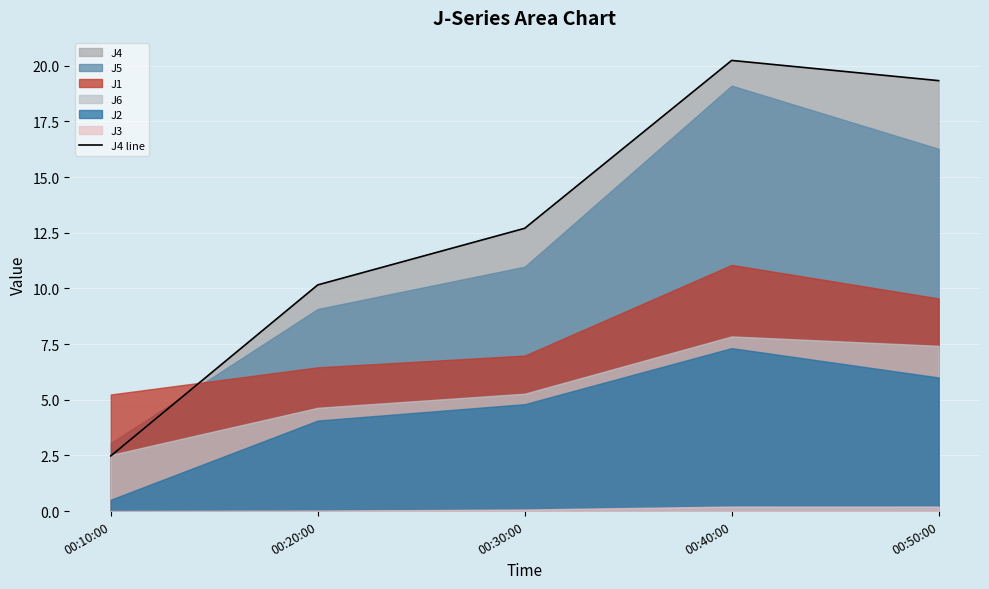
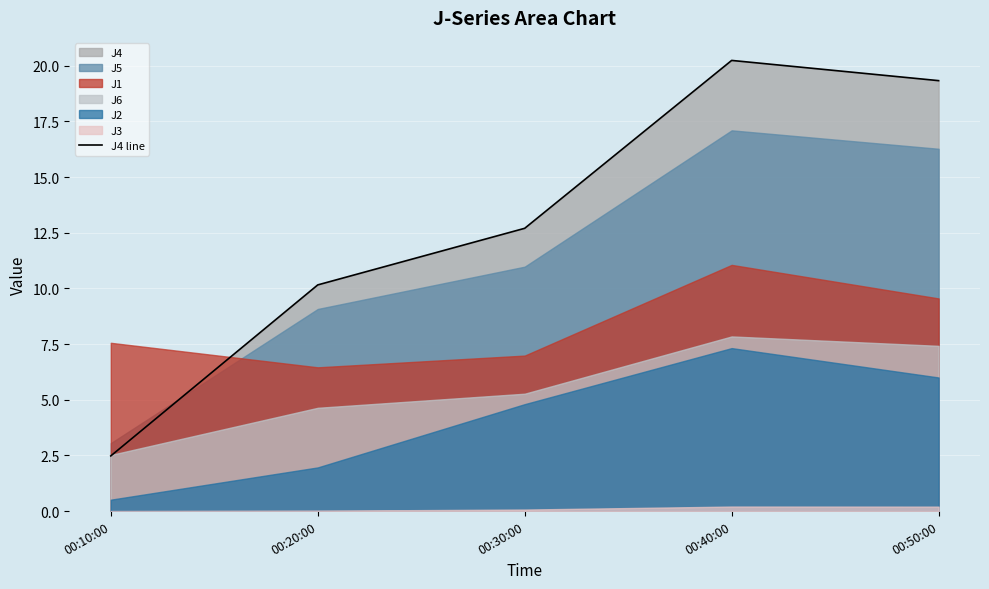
  {
    "J5": {
      "00:10:00": 3.1,
      "00:20:00": 9.1,
      "00:30:00": 11.0,
-     "00:40:00": 19.1,
+     "00:40:00": 17.1,
      "00:50:00": 16.3
    },
    "J1": {
-     "00:10:00": 5.2,
+     "00:10:00": 7.6,
      "00:20:00": 6.5,
      "00:30:00": 7.0,
      "00:40:00": 11.1,
      "00:50:00": 9.6
    },
    "J2": {
      "00:10:00": 0.5,
-     "00:20:00": 4.1,
+     "00:20:00": 2.0,
      "00:30:00": 4.8,
      "00:40:00": 7.3,
      "00:50:00": 6.0
    }
  }
